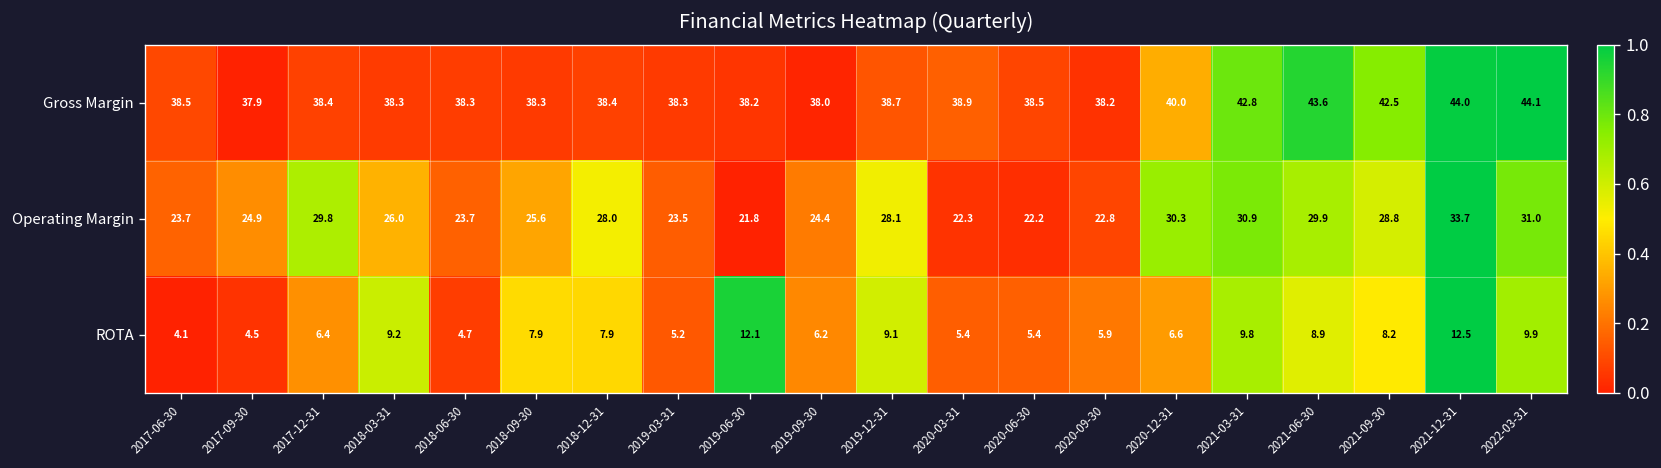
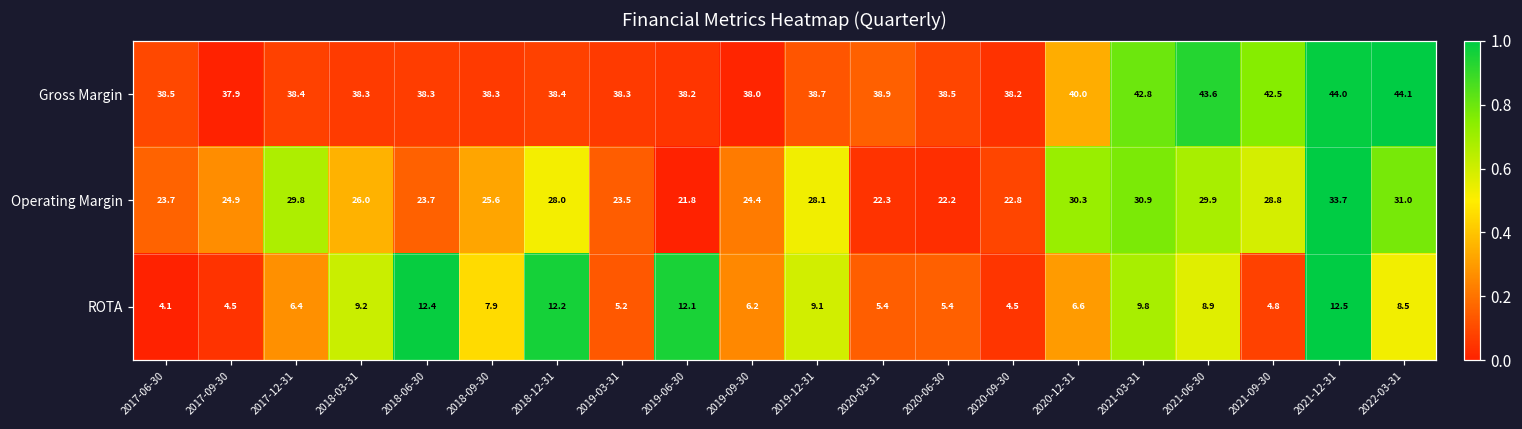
  {
    "Gross Margin": {
      "2017-06-30": 38.5,
      "2017-09-30": 37.9,
      "2017-12-31": 38.4,
      "2018-03-31": 38.3,
      "2018-06-30": 38.3,
      "2018-09-30": 38.3,
      "2018-12-31": 38.4,
      "2019-03-31": 38.3,
      "2019-06-30": 38.2,
      "2019-09-30": 38.0,
      "2019-12-31": 38.7,
      "2020-03-31": 38.9,
      "2020-06-30": 38.5,
      "2020-09-30": 38.2,
      "2020-12-31": 40.0,
      "2021-03-31": 42.8,
      "2021-06-30": 43.6,
      "2021-09-30": 42.5,
      "2021-12-31": 44.0,
      "2022-03-31": 44.1
    },
    "Operating Margin": {
      "2017-06-30": 23.7,
      "2017-09-30": 24.9,
      "2017-12-31": 29.8,
      "2018-03-31": 26.0,
      "2018-06-30": 23.7,
      "2018-09-30": 25.6,
      "2018-12-31": 28.0,
      "2019-03-31": 23.5,
      "2019-06-30": 21.8,
      "2019-09-30": 24.4,
      "2019-12-31": 28.1,
      "2020-03-31": 22.3,
      "2020-06-30": 22.2,
      "2020-09-30": 22.8,
      "2020-12-31": 30.3,
      "2021-03-31": 30.9,
      "2021-06-30": 29.9,
      "2021-09-30": 28.8,
      "2021-12-31": 33.7,
      "2022-03-31": 31.0
    },
    "ROTA": {
      "2017-06-30": 4.1,
      "2017-09-30": 4.5,
      "2017-12-31": 6.4,
      "2018-03-31": 9.2,
-     "2018-06-30": 4.7,
+     "2018-06-30": 12.4,
      "2018-09-30": 7.9,
-     "2018-12-31": 7.9,
+     "2018-12-31": 12.2,
      "2019-03-31": 5.2,
      "2019-06-30": 12.1,
      "2019-09-30": 6.2,
      "2019-12-31": 9.1,
      "2020-03-31": 5.4,
      "2020-06-30": 5.4,
-     "2020-09-30": 5.9,
+     "2020-09-30": 4.5,
      "2020-12-31": 6.6,
      "2021-03-31": 9.8,
      "2021-06-30": 8.9,
-     "2021-09-30": 8.2,
+     "2021-09-30": 4.8,
      "2021-12-31": 12.5,
-     "2022-03-31": 9.9
+     "2022-03-31": 8.5
    }
  }
